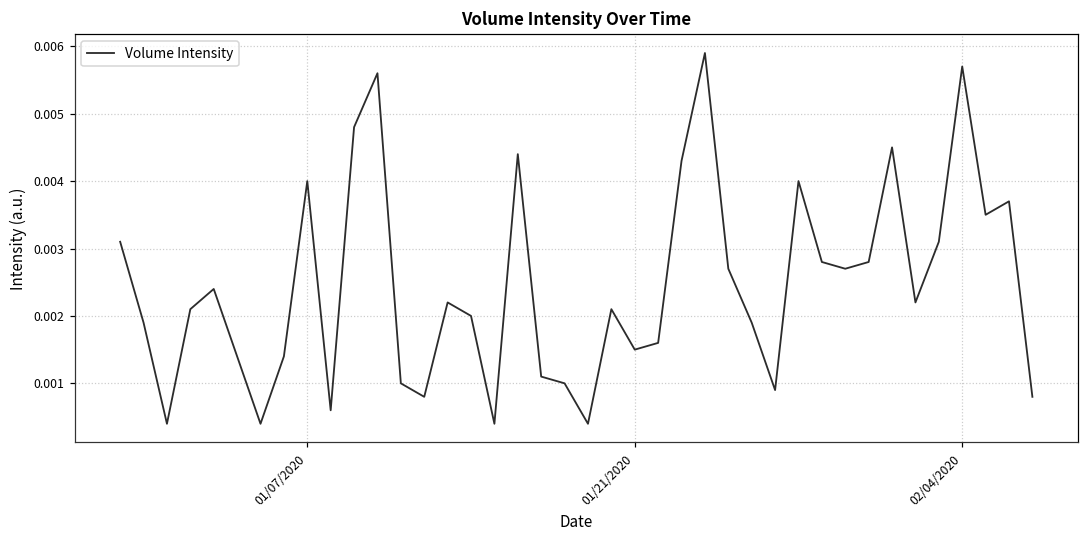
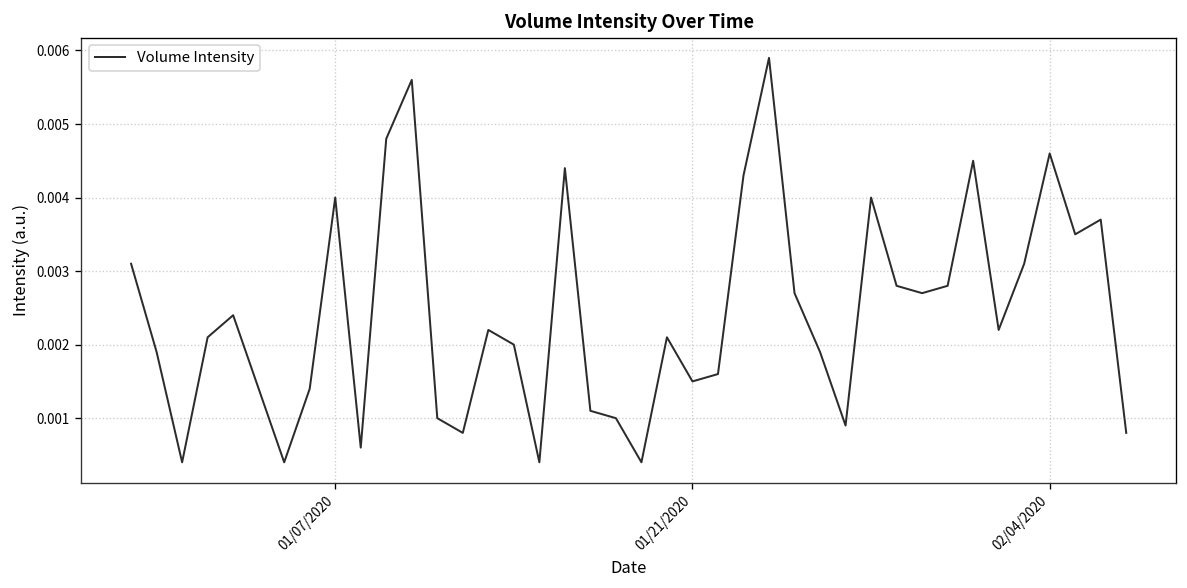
  {
    "01/07/2020": 0.0040,
    "01/21/2020": 0.0015,
-   "02/04/2020": 0.0057
+   "02/04/2020": 0.0046
  }
